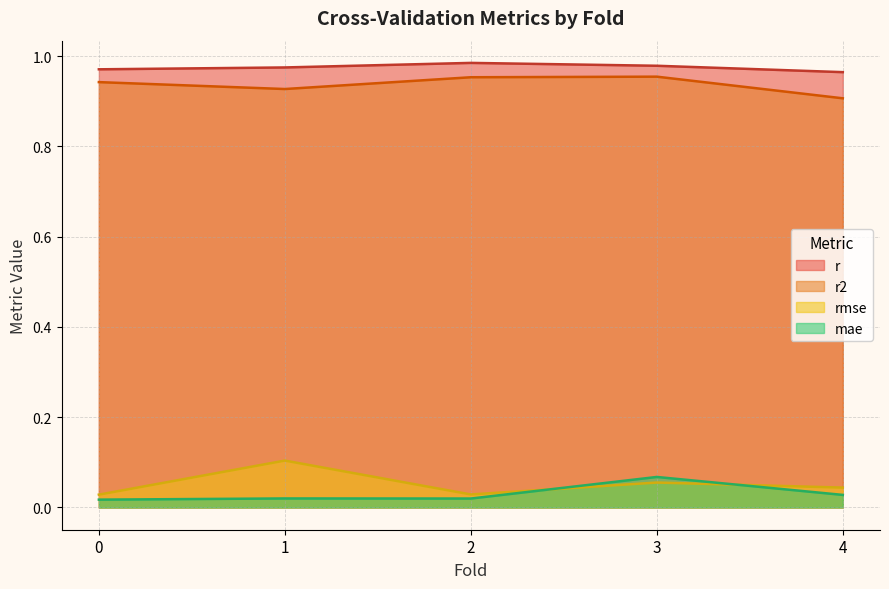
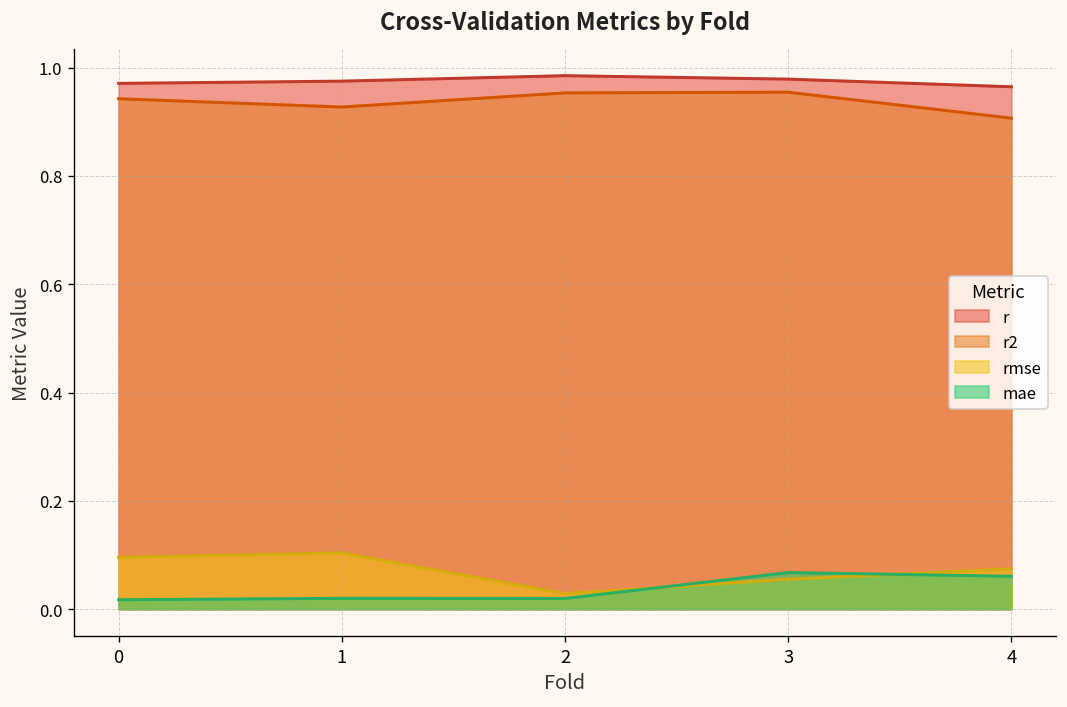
  {
    "rmse": {
-     "0": 0.03,
+     "0": 0.10,
      "1": 0.10,
      "2": 0.03,
      "3": 0.06,
-     "4": 0.04
+     "4": 0.07
    },
    "mae": {
      "0": 0.02,
      "1": 0.02,
      "2": 0.02,
      "3": 0.07,
-     "4": 0.03
+     "4": 0.06
    }
  }
